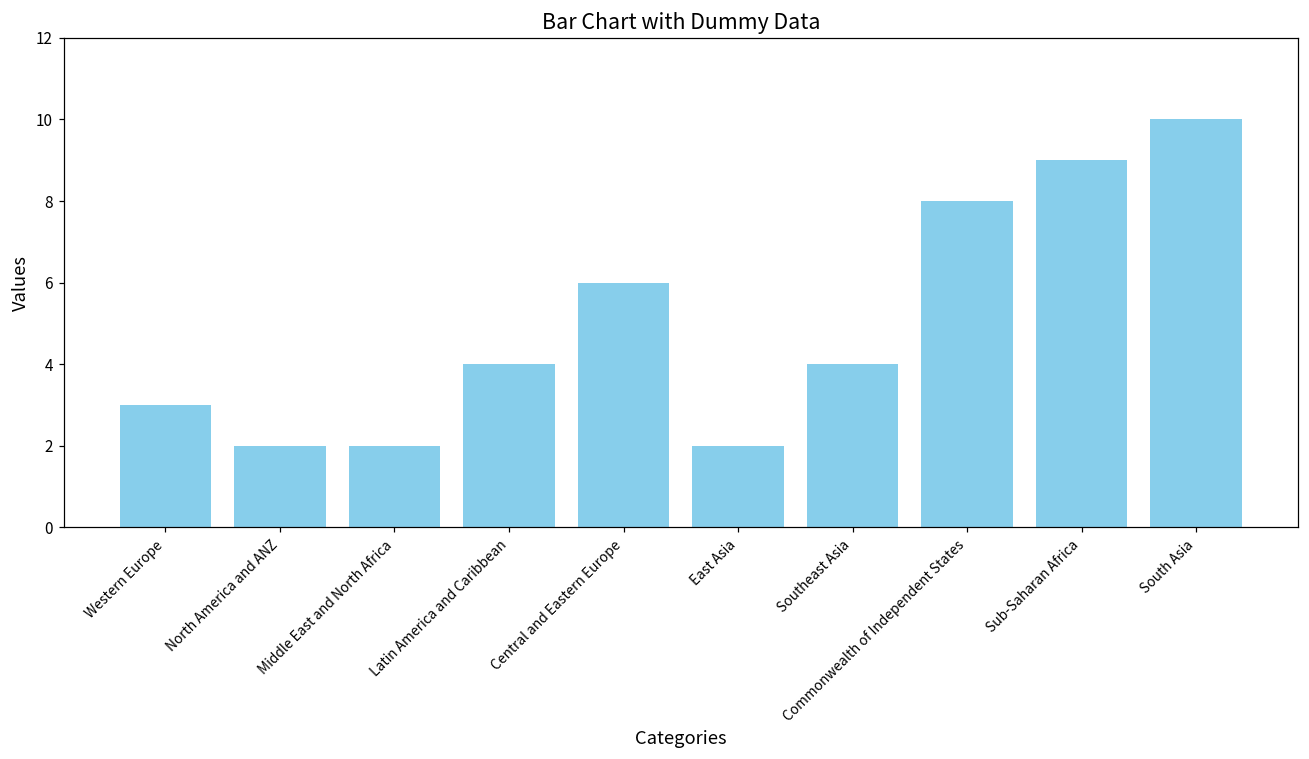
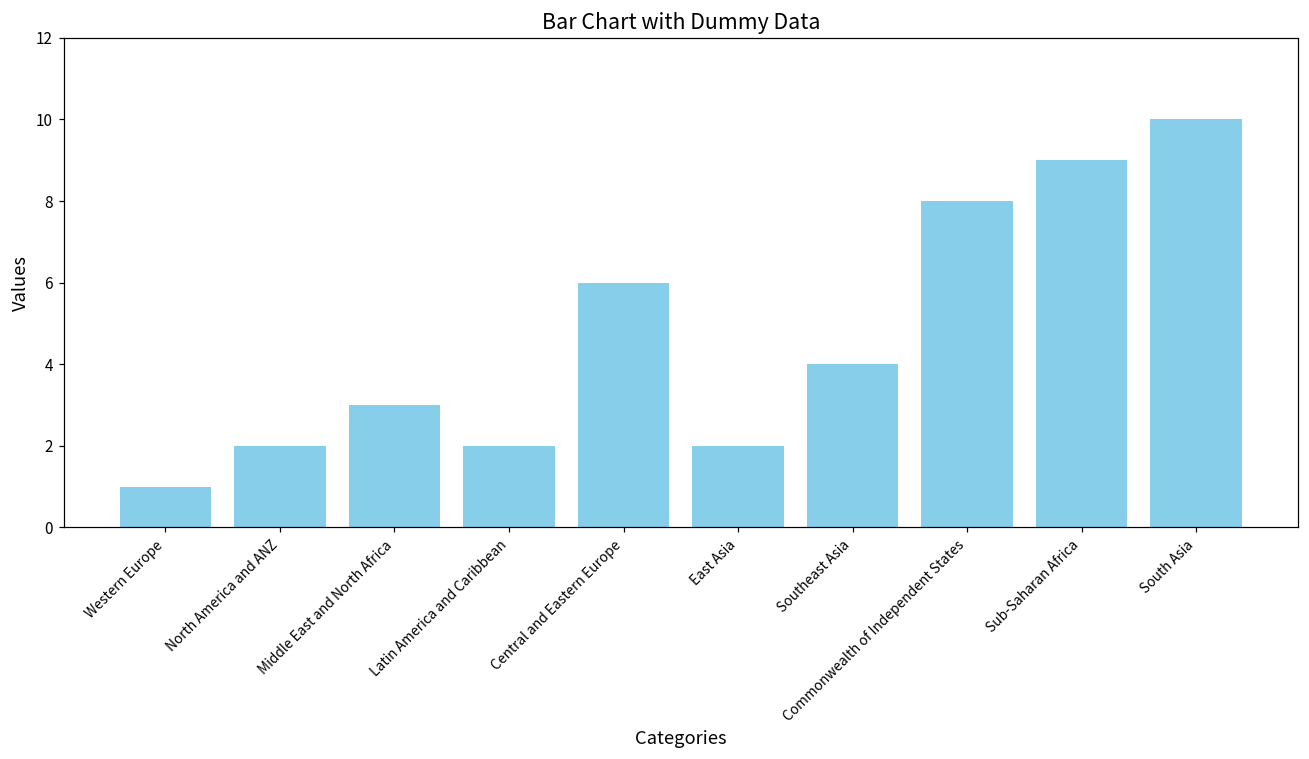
  {
-   "Western Europe": 3,
+   "Western Europe": 1,
    "North America and ANZ": 2,
-   "Middle East and North Africa": 2,
-   "Latin America and Caribbean": 4,
+   "Middle East and North Africa": 3,
+   "Latin America and Caribbean": 2,
    "Central and Eastern Europe": 6,
    "East Asia": 2,
    "Southeast Asia": 4,
    "Commonwealth of Independent States": 8,
    "Sub-Saharan Africa": 9,
    "South Asia": 10
  }
